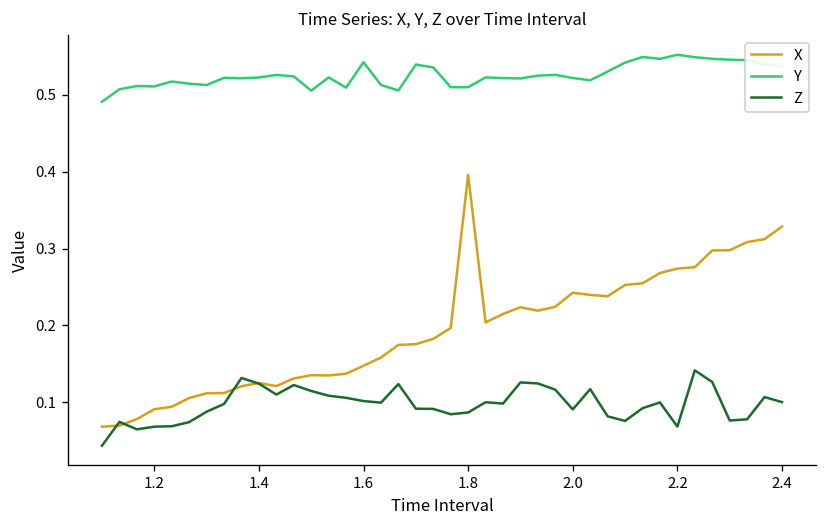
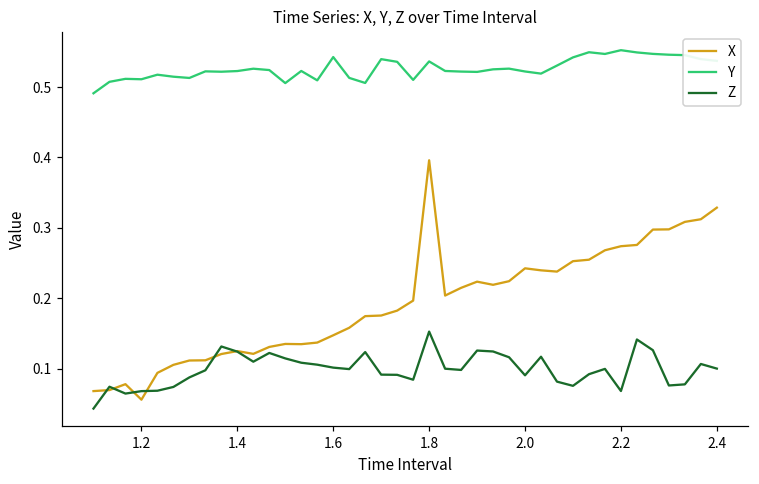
  {
    "X": {
-     "1.2": 0.09,
+     "1.2": 0.06,
      "1.6": 0.15,
      "1.8": 0.40,
      "2.0": 0.24,
      "2.2": 0.27,
      "2.4": 0.33
    },
    "Y": {
      "1.2": 0.51,
      "1.4": 0.52,
      "1.6": 0.54,
-     "1.8": 0.51,
+     "1.8": 0.54,
      "2.0": 0.52,
      "2.2": 0.55
    },
    "Z": {
      "1.2": 0.07,
      "1.6": 0.10,
-     "1.8": 0.09,
+     "1.8": 0.15,
      "2.0": 0.09,
      "2.2": 0.07,
      "2.4": 0.10
    }
  }
